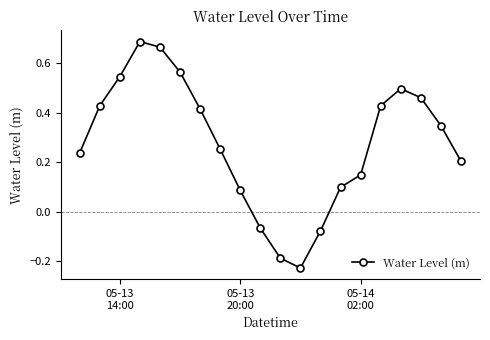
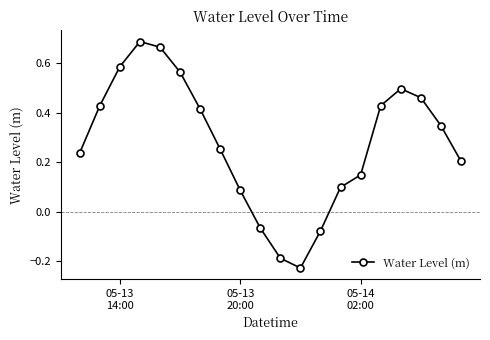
  {
-   "05-13 14:00": 0.55,
+   "05-13 14:00": 0.59,
    "05-13 20:00": 0.09,
    "05-14 02:00": 0.15
  }
